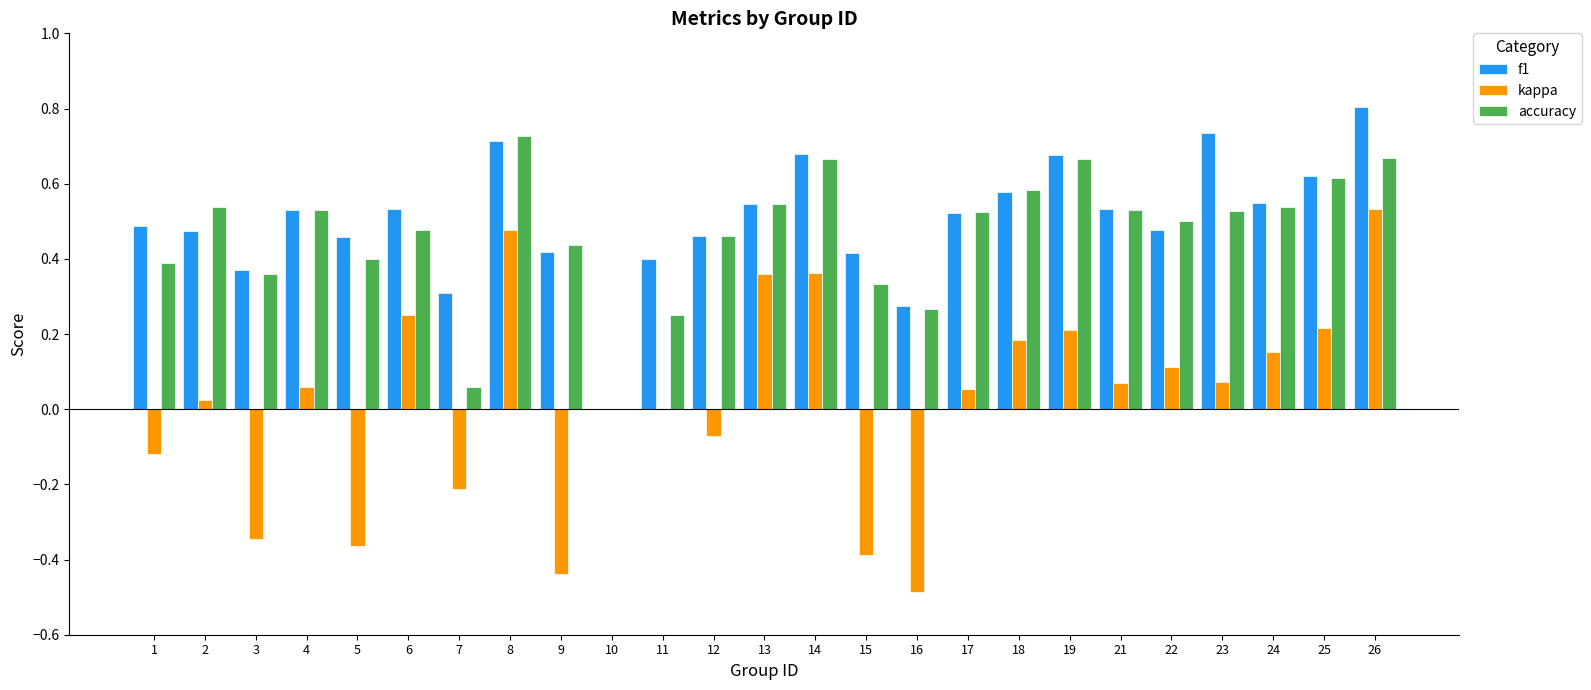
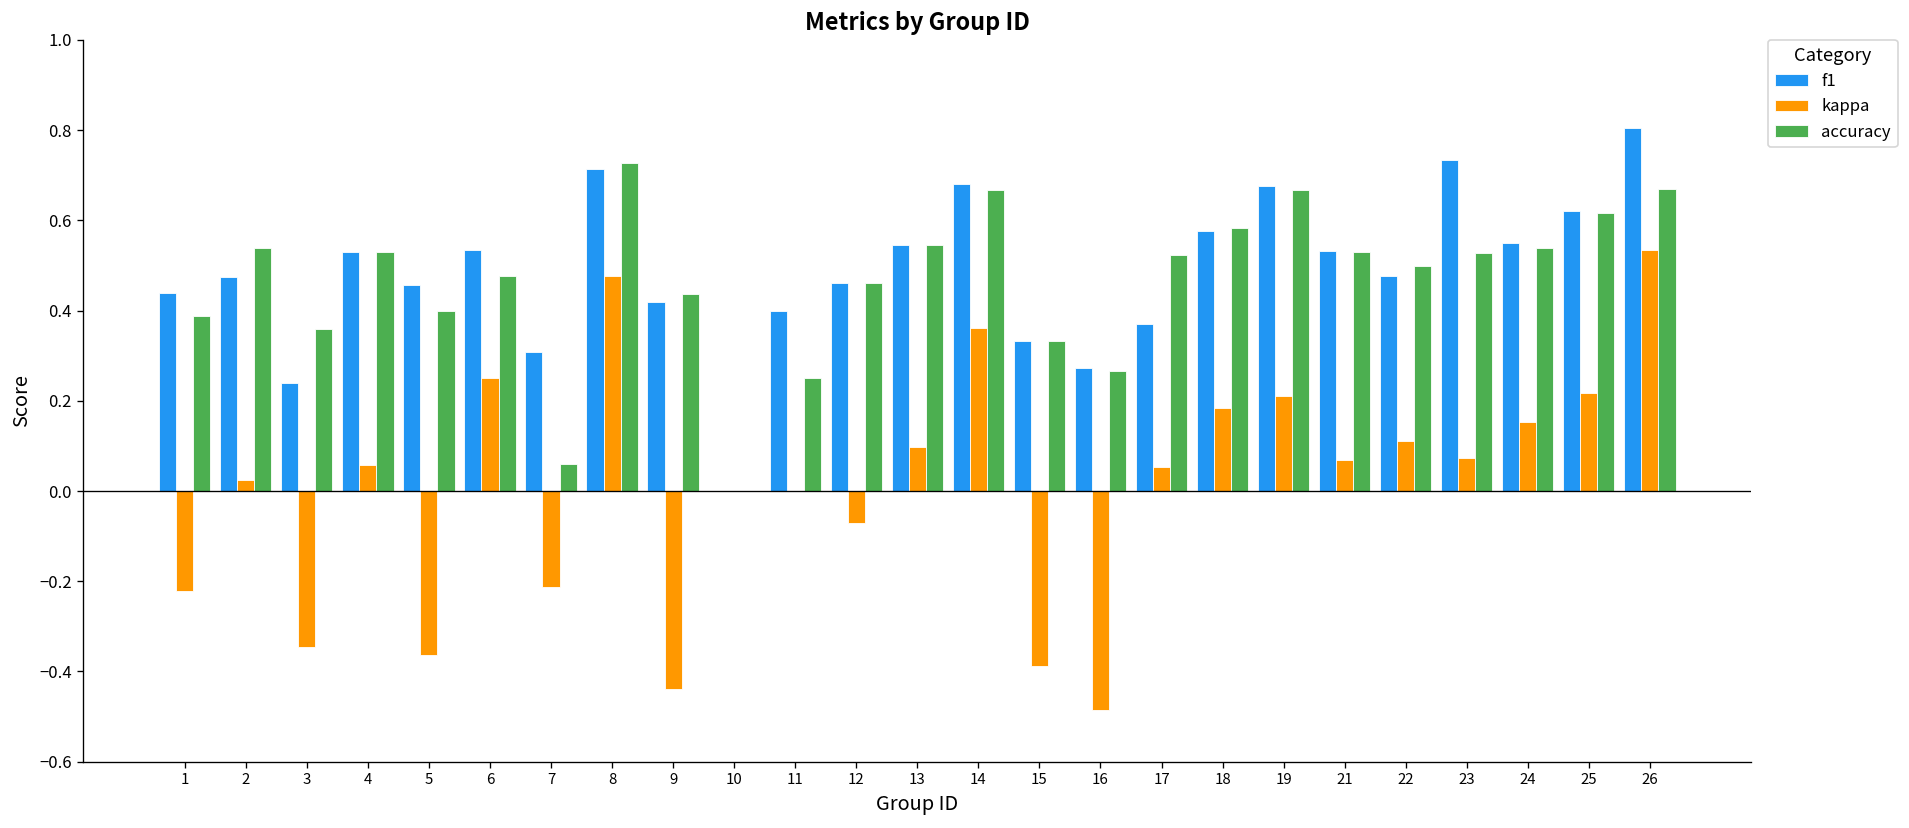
  {
    "f1": {
-     "1": 0.49,
+     "1": 0.44,
      "2": 0.47,
-     "3": 0.37,
+     "3": 0.24,
      "4": 0.53,
      "5": 0.46,
      "6": 0.53,
      "7": 0.31,
      "8": 0.71,
      "9": 0.42,
      "10": 0.00,
      "11": 0.40,
      "12": 0.46,
      "13": 0.55,
      "14": 0.68,
-     "15": 0.42,
+     "15": 0.33,
      "16": 0.27,
-     "17": 0.52,
+     "17": 0.37,
      "18": 0.58,
      "19": 0.68,
      "21": 0.53,
      "22": 0.48,
      "23": 0.73,
      "24": 0.55,
      "25": 0.62,
      "26": 0.80
    },
    "kappa": {
-     "1": -0.12,
+     "1": -0.22,
      "2": 0.02,
      "3": -0.35,
      "4": 0.06,
      "5": -0.36,
      "6": 0.25,
      "7": -0.21,
      "8": 0.48,
      "9": -0.44,
      "10": 0.00,
      "11": 0.00,
      "12": -0.07,
-     "13": 0.36,
+     "13": 0.10,
      "14": 0.36,
      "15": -0.39,
      "16": -0.49,
      "17": 0.05,
      "18": 0.18,
      "19": 0.21,
      "21": 0.07,
      "22": 0.11,
      "23": 0.07,
      "24": 0.15,
      "25": 0.22,
      "26": 0.53
    },
    "accuracy": {
      "1": 0.39,
      "2": 0.54,
      "3": 0.36,
      "4": 0.53,
      "5": 0.40,
      "6": 0.48,
      "7": 0.06,
      "8": 0.73,
      "9": 0.44,
      "10": 0.00,
      "11": 0.25,
      "12": 0.46,
      "13": 0.55,
      "14": 0.67,
      "15": 0.33,
      "16": 0.27,
      "17": 0.52,
      "18": 0.58,
      "19": 0.67,
      "21": 0.53,
      "22": 0.50,
      "23": 0.53,
      "24": 0.54,
      "25": 0.62,
      "26": 0.67
    }
  }
